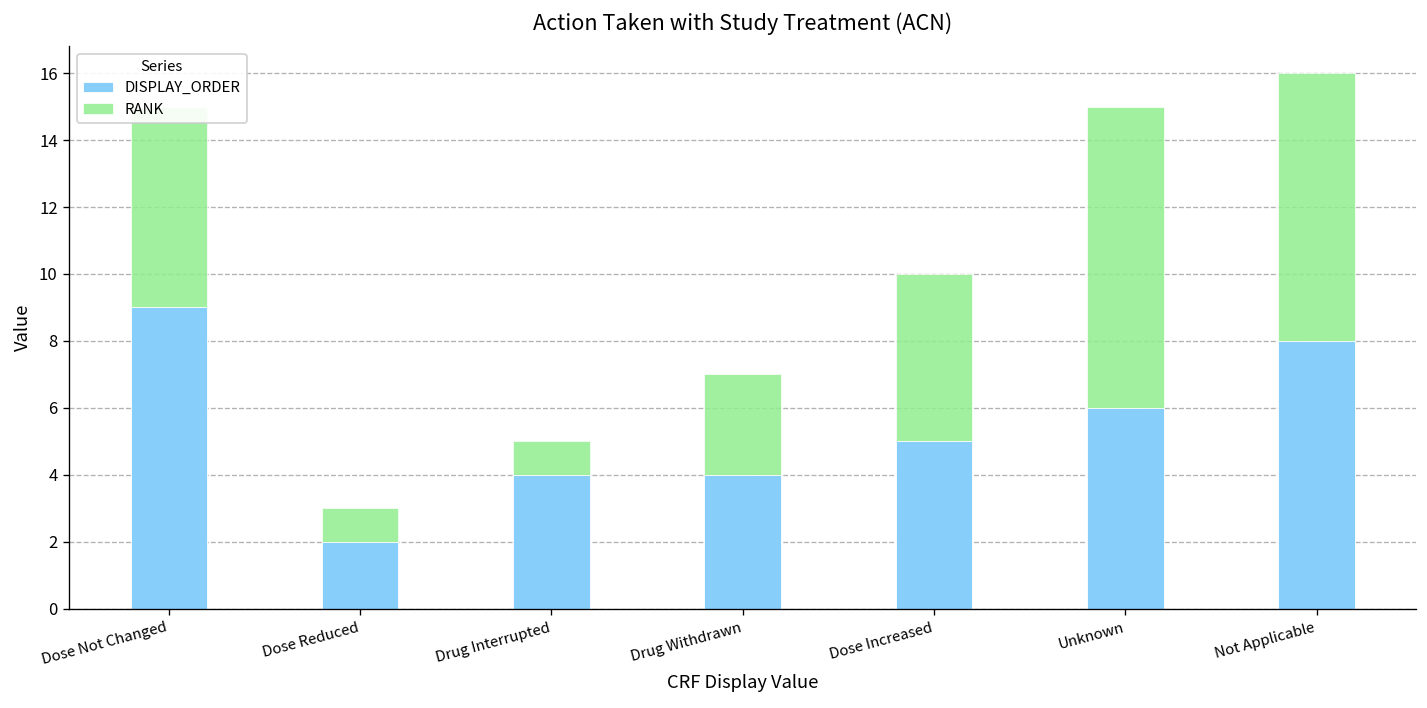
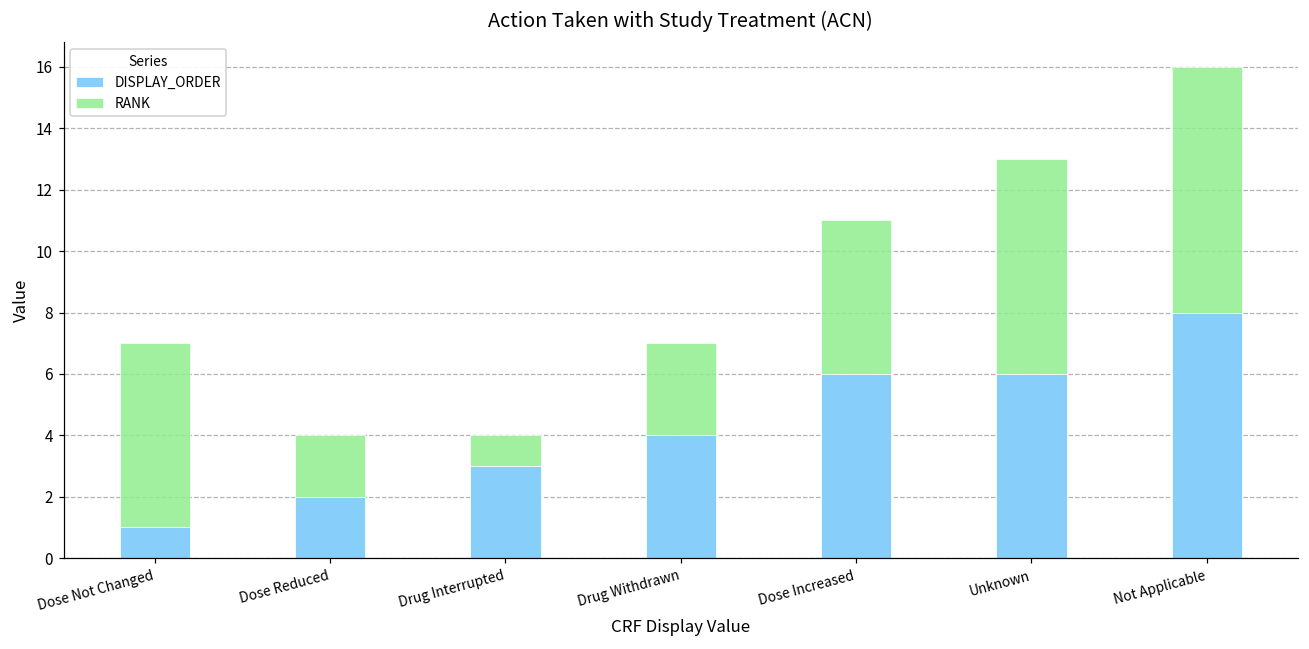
  {
    "DISPLAY_ORDER": {
-     "Dose Not Changed": 9,
+     "Dose Not Changed": 1,
      "Dose Reduced": 2,
-     "Drug Interrupted": 4,
+     "Drug Interrupted": 3,
      "Drug Withdrawn": 4,
-     "Dose Increased": 5,
+     "Dose Increased": 6,
      "Unknown": 6,
      "Not Applicable": 8
    },
    "RANK": {
-     "Dose Reduced": 1,
+     "Dose Reduced": 2,
      "Drug Interrupted": 1,
      "Drug Withdrawn": 3,
      "Dose Increased": 5,
-     "Unknown": 9,
+     "Unknown": 7,
      "Not Applicable": 8
    }
  }
